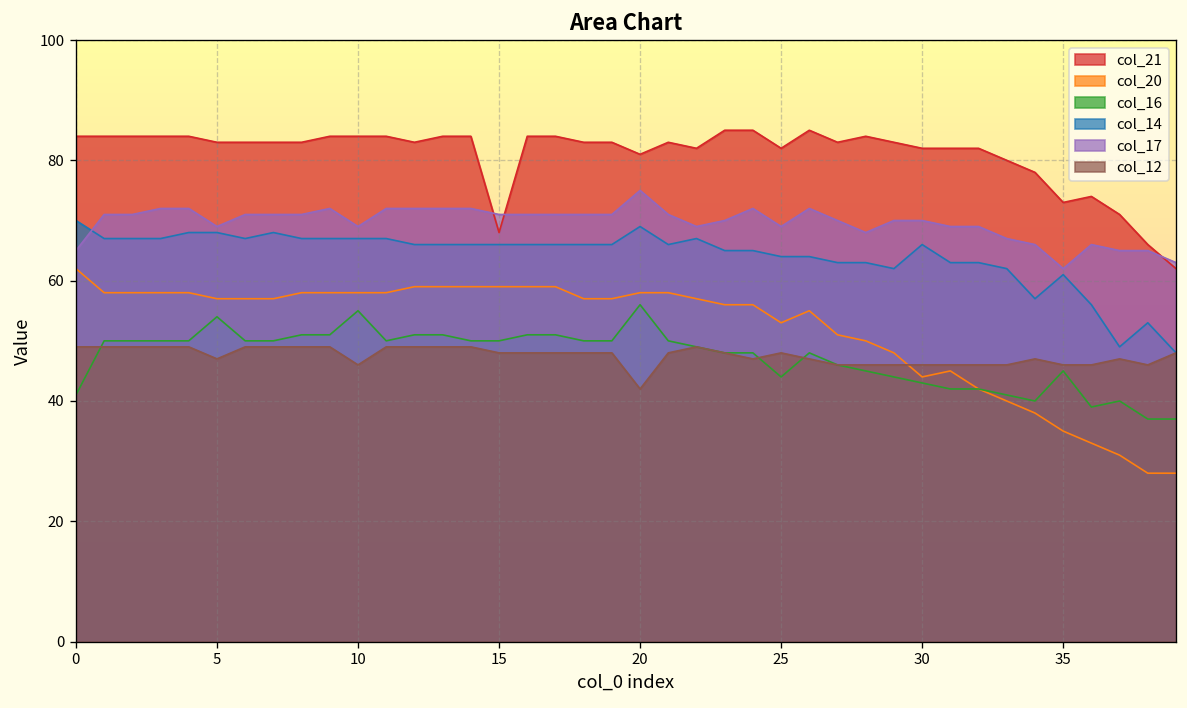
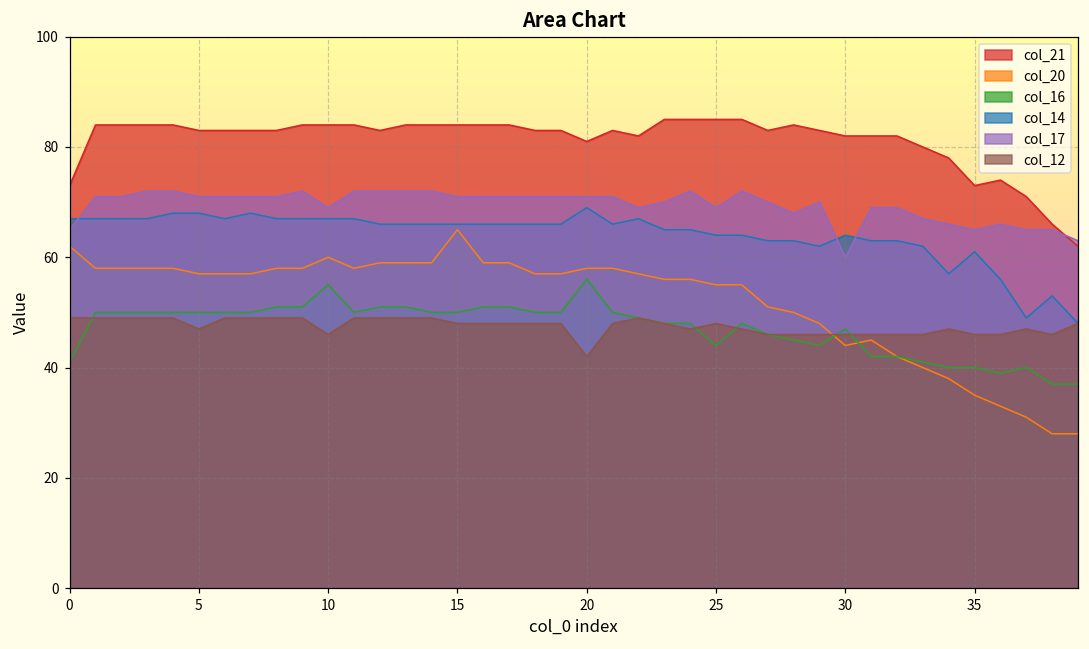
  {
    "col_21": {
-     "0": 84,
+     "0": 73,
      "5": 83,
      "10": 84,
-     "15": 68,
+     "15": 84,
      "20": 81,
-     "25": 82,
+     "25": 85,
      "30": 82,
      "35": 73
    },
    "col_20": {
      "0": 62,
      "5": 57,
-     "10": 58,
-     "15": 59,
+     "10": 60,
+     "15": 65,
      "20": 58,
-     "25": 53,
+     "25": 55,
      "30": 44,
      "35": 35
    },
    "col_16": {
      "0": 41,
-     "5": 54,
+     "5": 50,
      "10": 55,
      "15": 50,
      "20": 56,
      "25": 44,
-     "30": 43,
-     "35": 45
+     "30": 47,
+     "35": 40
    },
    "col_14": {
-     "0": 70,
+     "0": 67,
      "5": 68,
      "10": 67,
      "15": 66,
      "20": 69,
      "25": 64,
-     "30": 66,
+     "30": 64,
      "35": 61
    },
    "col_17": {
      "0": 65,
-     "5": 69,
+     "5": 71,
      "10": 69,
      "15": 71,
-     "20": 75,
+     "20": 71,
      "25": 69,
-     "30": 70,
-     "35": 62
+     "30": 60,
+     "35": 65
    },
    "col_12": {
      "0": 49,
      "5": 47,
      "10": 46,
      "15": 48,
      "20": 42,
      "25": 48,
      "30": 46,
      "35": 46
    }
  }
